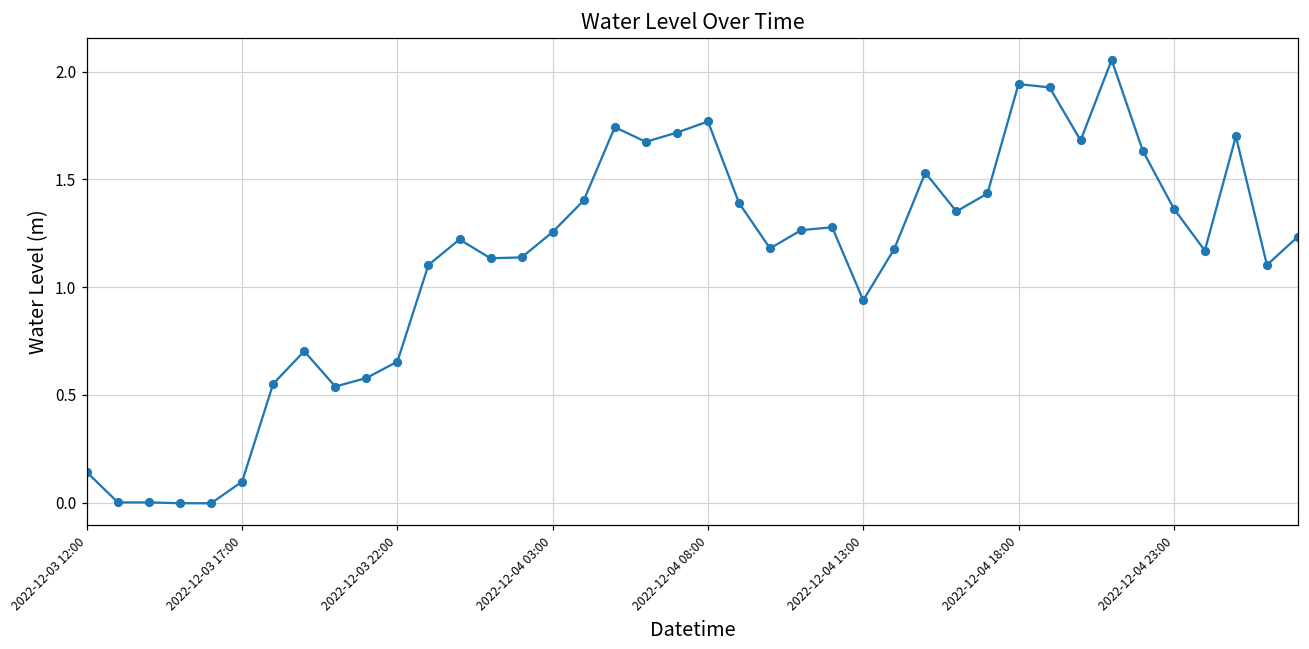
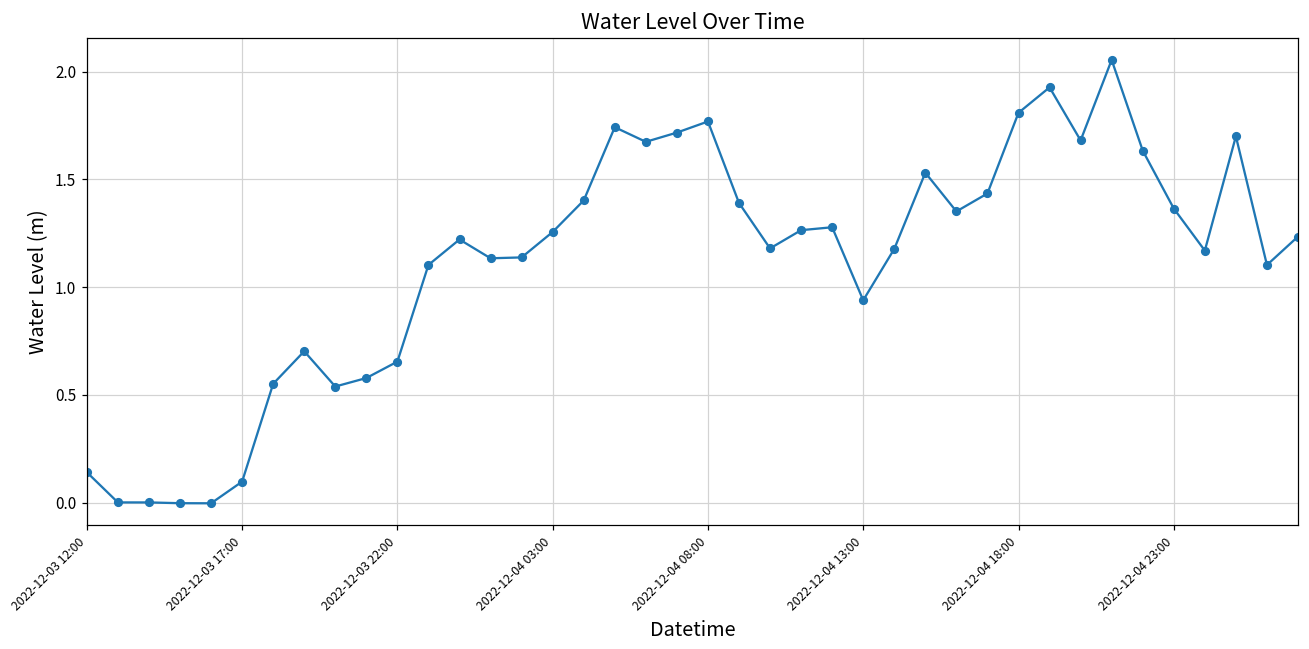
  {
    "2022-12-03 12:00": 0.14,
    "2022-12-03 17:00": 0.10,
    "2022-12-03 22:00": 0.65,
    "2022-12-04 03:00": 1.26,
    "2022-12-04 08:00": 1.77,
    "2022-12-04 13:00": 0.94,
-   "2022-12-04 18:00": 1.94,
+   "2022-12-04 18:00": 1.81,
    "2022-12-04 23:00": 1.36
  }
